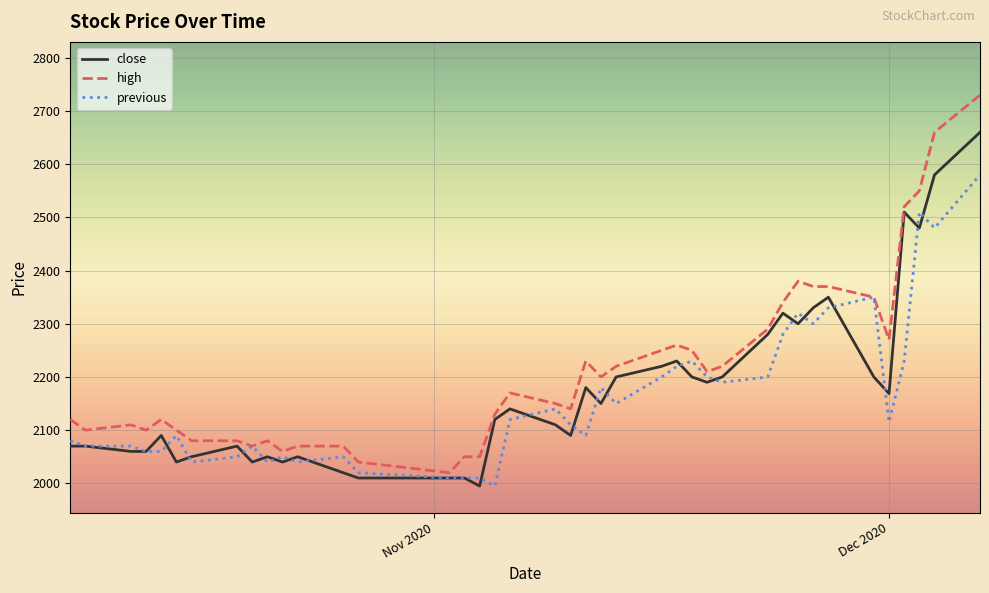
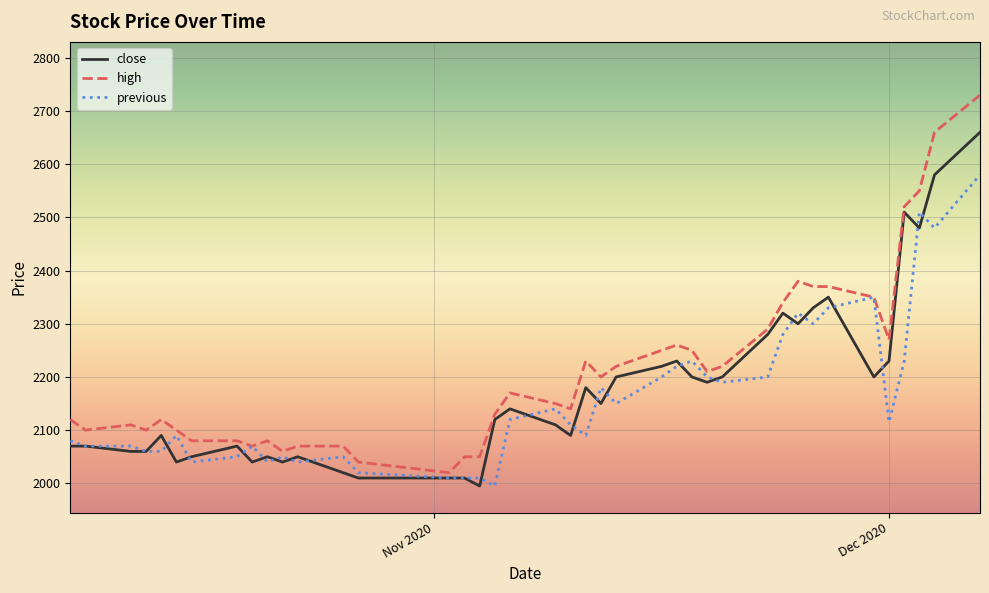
  {
    "close": {
-     "Dec 2020": 2170
+     "Dec 2020": 2230
    },
    "high": {
      "Dec 2020": 2270
    },
    "previous": {
      "Dec 2020": 2120
    }
  }
